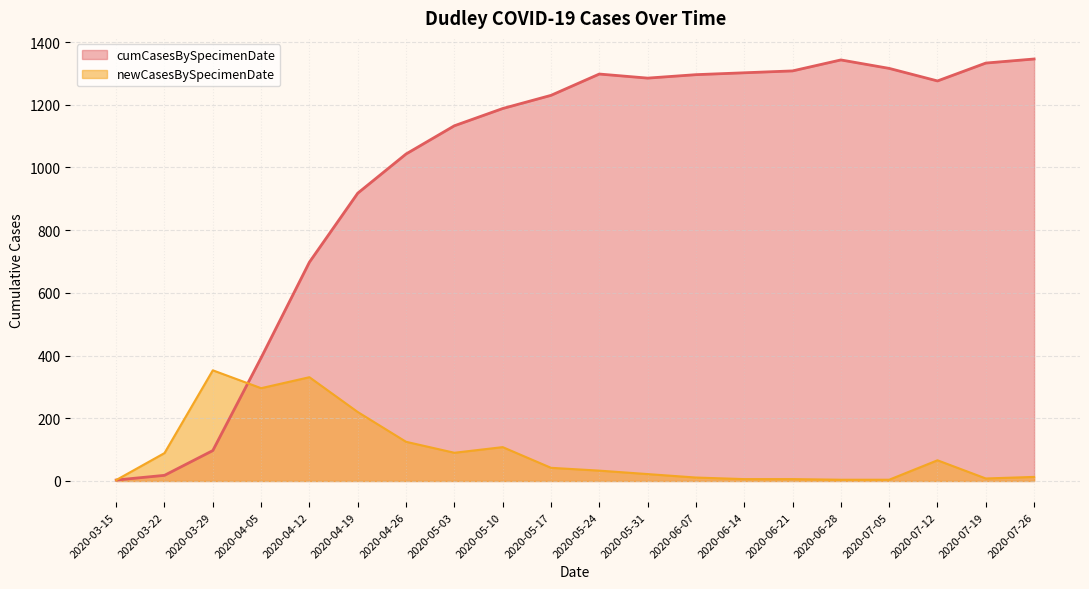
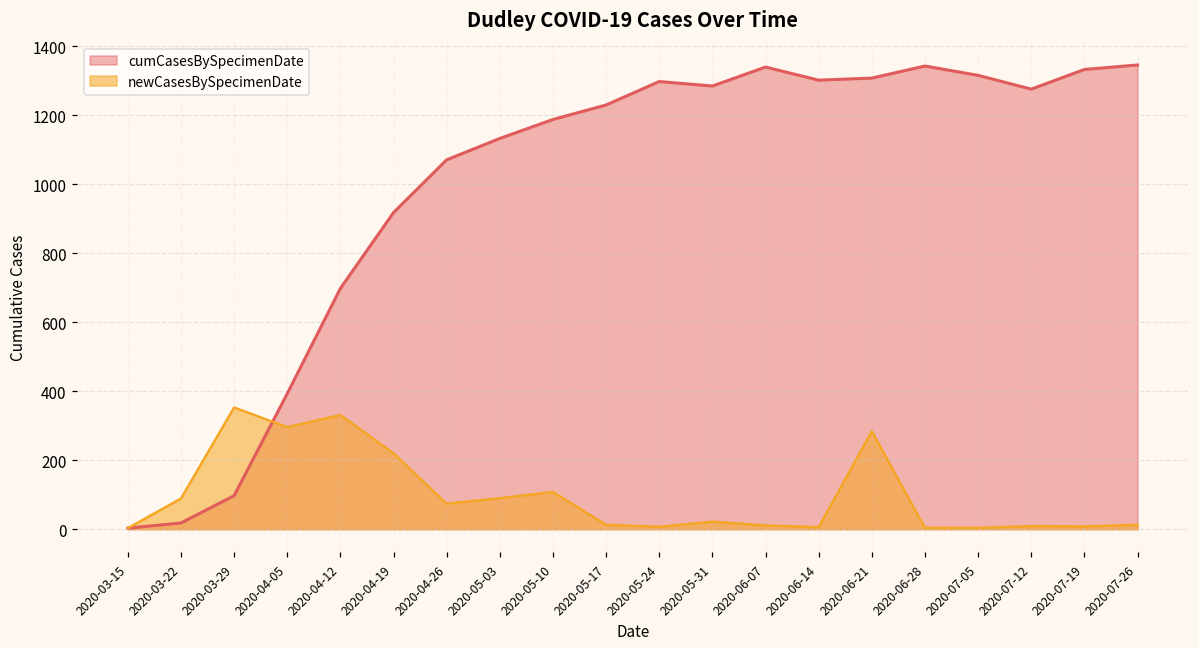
  {
    "cumCasesBySpecimenDate": {
      "2020-03-22": 20,
      "2020-03-29": 100,
      "2020-04-05": 390,
      "2020-04-12": 700,
      "2020-04-19": 920,
-     "2020-04-26": 1040,
+     "2020-04-26": 1070,
      "2020-05-03": 1130,
      "2020-05-10": 1190,
      "2020-05-17": 1230,
      "2020-05-24": 1300,
      "2020-05-31": 1290,
-     "2020-06-07": 1300,
+     "2020-06-07": 1340,
      "2020-06-14": 1300,
      "2020-06-21": 1310,
      "2020-06-28": 1340,
      "2020-07-05": 1320,
      "2020-07-12": 1280,
      "2020-07-19": 1330,
      "2020-07-26": 1350
    },
    "newCasesBySpecimenDate": {
      "2020-03-22": 90,
      "2020-03-29": 350,
      "2020-04-05": 300,
      "2020-04-12": 330,
      "2020-04-19": 220,
-     "2020-04-26": 130,
+     "2020-04-26": 70,
      "2020-05-03": 90,
      "2020-05-10": 110,
-     "2020-05-17": 40,
-     "2020-05-24": 30,
+     "2020-05-17": 10,
+     "2020-05-24": 10,
      "2020-05-31": 20,
      "2020-06-07": 10,
      "2020-06-14": 10,
-     "2020-06-21": 10,
+     "2020-06-21": 280,
      "2020-06-28": 0,
      "2020-07-05": 0,
-     "2020-07-12": 70,
+     "2020-07-12": 10,
      "2020-07-19": 10,
      "2020-07-26": 10
    }
  }
